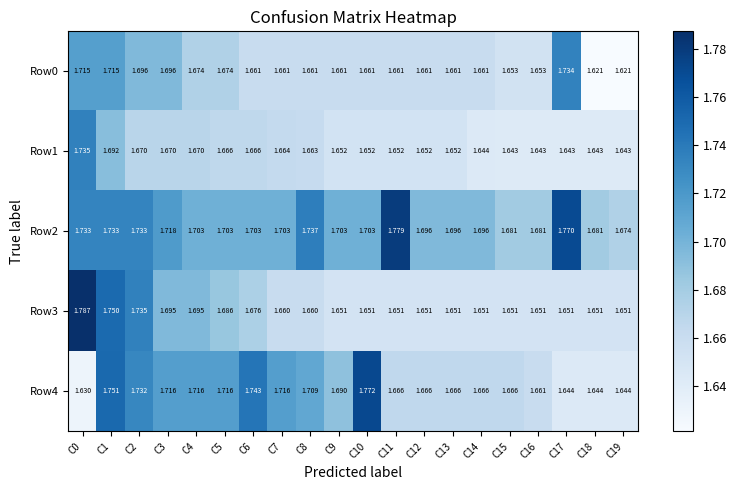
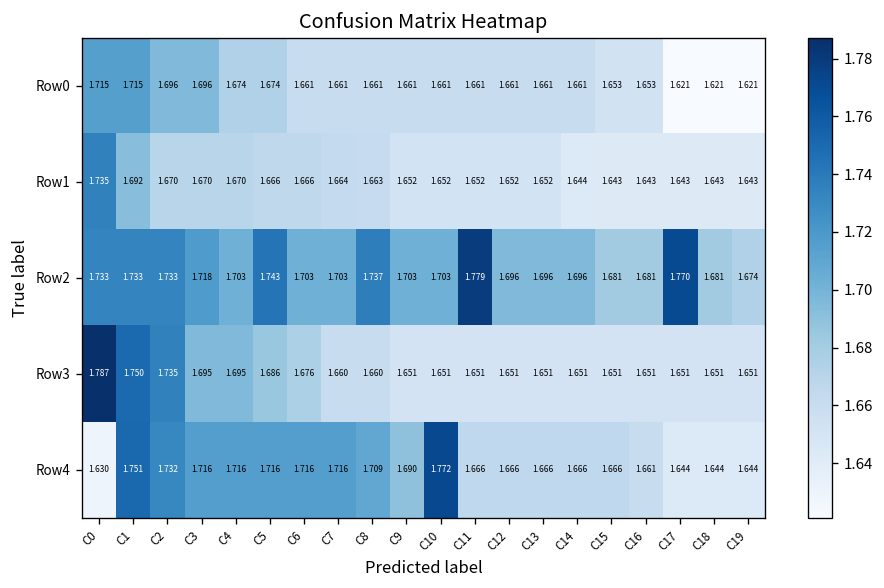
  {
    "Row0": {
      "C0": 1.715,
      "C1": 1.715,
      "C2": 1.696,
      "C3": 1.696,
      "C4": 1.674,
      "C5": 1.674,
      "C6": 1.661,
      "C7": 1.661,
      "C8": 1.661,
      "C9": 1.661,
      "C10": 1.661,
      "C11": 1.661,
      "C12": 1.661,
      "C13": 1.661,
      "C14": 1.661,
      "C15": 1.653,
      "C16": 1.653,
-     "C17": 1.734,
+     "C17": 1.621,
      "C18": 1.621,
      "C19": 1.621
    },
    "Row1": {
      "C0": 1.735,
      "C1": 1.692,
      "C2": 1.670,
      "C3": 1.670,
      "C4": 1.670,
      "C5": 1.666,
      "C6": 1.666,
      "C7": 1.664,
      "C8": 1.663,
      "C9": 1.652,
      "C10": 1.652,
      "C11": 1.652,
      "C12": 1.652,
      "C13": 1.652,
      "C14": 1.644,
      "C15": 1.643,
      "C16": 1.643,
      "C17": 1.643,
      "C18": 1.643,
      "C19": 1.643
    },
    "Row2": {
      "C0": 1.733,
      "C1": 1.733,
      "C2": 1.733,
      "C3": 1.718,
      "C4": 1.703,
-     "C5": 1.703,
+     "C5": 1.743,
      "C6": 1.703,
      "C7": 1.703,
      "C8": 1.737,
      "C9": 1.703,
      "C10": 1.703,
      "C11": 1.779,
      "C12": 1.696,
      "C13": 1.696,
      "C14": 1.696,
      "C15": 1.681,
      "C16": 1.681,
      "C17": 1.770,
      "C18": 1.681,
      "C19": 1.674
    },
    "Row3": {
      "C0": 1.787,
      "C1": 1.750,
      "C2": 1.735,
      "C3": 1.695,
      "C4": 1.695,
      "C5": 1.686,
      "C6": 1.676,
      "C7": 1.660,
      "C8": 1.660,
      "C9": 1.651,
      "C10": 1.651,
      "C11": 1.651,
      "C12": 1.651,
      "C13": 1.651,
      "C14": 1.651,
      "C15": 1.651,
      "C16": 1.651,
      "C17": 1.651,
      "C18": 1.651,
      "C19": 1.651
    },
    "Row4": {
      "C0": 1.630,
      "C1": 1.751,
      "C2": 1.732,
      "C3": 1.716,
      "C4": 1.716,
      "C5": 1.716,
-     "C6": 1.743,
+     "C6": 1.716,
      "C7": 1.716,
      "C8": 1.709,
      "C9": 1.690,
      "C10": 1.772,
      "C11": 1.666,
      "C12": 1.666,
      "C13": 1.666,
      "C14": 1.666,
      "C15": 1.666,
      "C16": 1.661,
      "C17": 1.644,
      "C18": 1.644,
      "C19": 1.644
    }
  }
